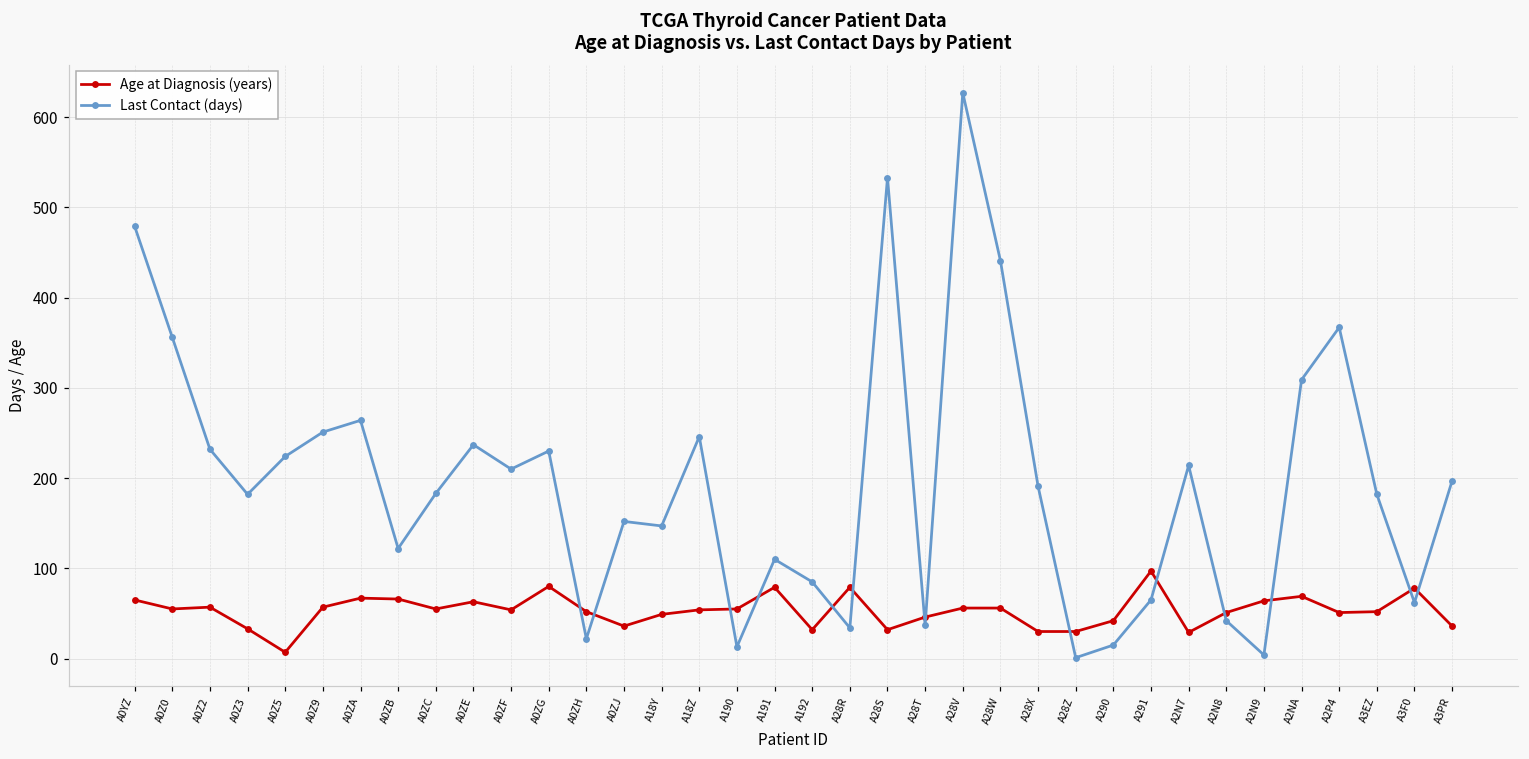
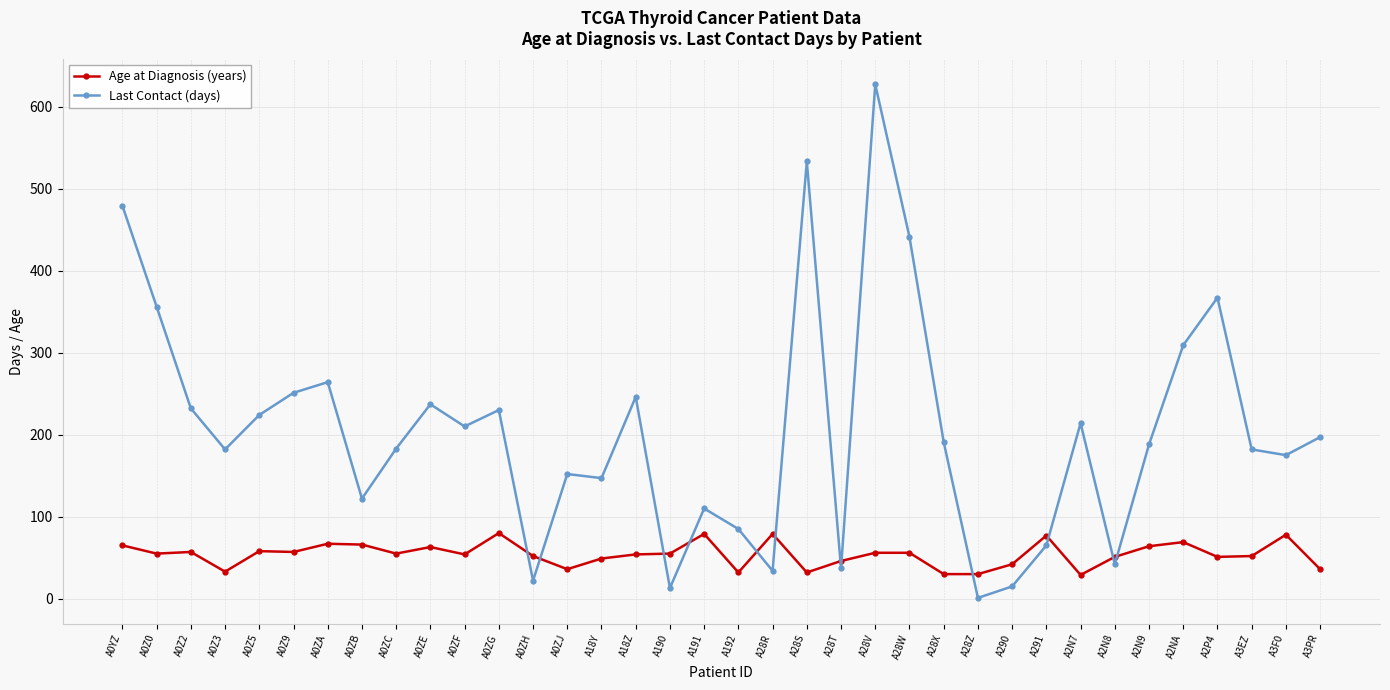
  {
    "Age at Diagnosis (years)": {
      "A0YZ": 70,
      "A0Z0": 60,
      "A0Z2": 60,
      "A0Z3": 30,
-     "A0Z5": 10,
+     "A0Z5": 60,
      "A0Z9": 60,
      "A0ZA": 70,
      "A0ZB": 70,
      "A0ZC": 60,
      "A0ZE": 60,
      "A0ZF": 50,
      "A0ZG": 80,
      "A0ZH": 50,
      "A0ZJ": 40,
      "A18Y": 50,
      "A18Z": 50,
      "A190": 60,
      "A191": 80,
      "A192": 30,
      "A28R": 80,
      "A28S": 30,
      "A28T": 50,
      "A28V": 60,
      "A28W": 60,
      "A28X": 30,
      "A28Z": 30,
      "A290": 40,
-     "A291": 100,
+     "A291": 80,
      "A2N7": 30,
      "A2N8": 50,
      "A2N9": 60,
      "A2NA": 70,
      "A2P4": 50,
      "A3EZ": 50,
      "A3F0": 80,
      "A3PR": 40
    },
    "Last Contact (days)": {
      "A0YZ": 480,
      "A0Z0": 360,
      "A0Z2": 230,
      "A0Z3": 180,
      "A0Z5": 220,
      "A0Z9": 250,
      "A0ZA": 260,
      "A0ZB": 120,
      "A0ZC": 180,
      "A0ZE": 240,
      "A0ZF": 210,
      "A0ZG": 230,
      "A0ZH": 20,
      "A0ZJ": 150,
      "A18Y": 150,
      "A18Z": 250,
      "A190": 10,
      "A191": 110,
      "A192": 90,
      "A28R": 30,
      "A28S": 530,
      "A28T": 40,
      "A28V": 630,
      "A28W": 440,
      "A28X": 190,
      "A28Z": 0,
      "A290": 20,
      "A291": 70,
      "A2N7": 210,
      "A2N8": 40,
-     "A2N9": 0,
+     "A2N9": 190,
      "A2NA": 310,
      "A2P4": 370,
      "A3EZ": 180,
-     "A3F0": 60,
+     "A3F0": 180,
      "A3PR": 200
    }
  }
